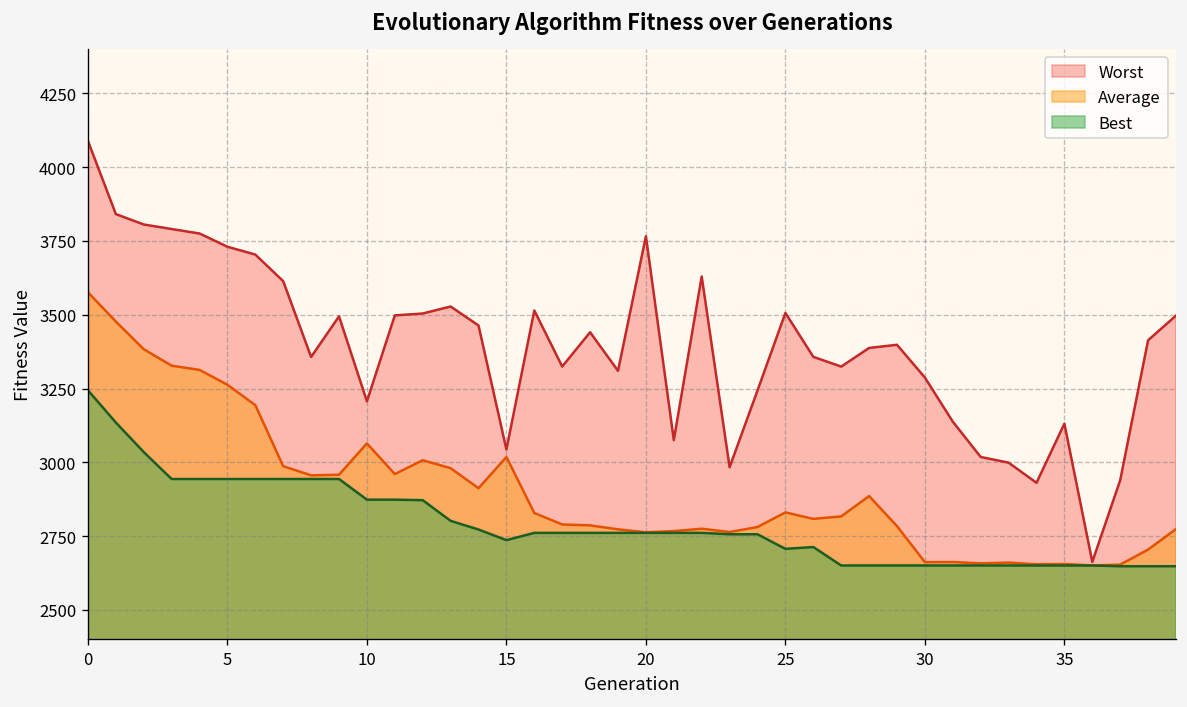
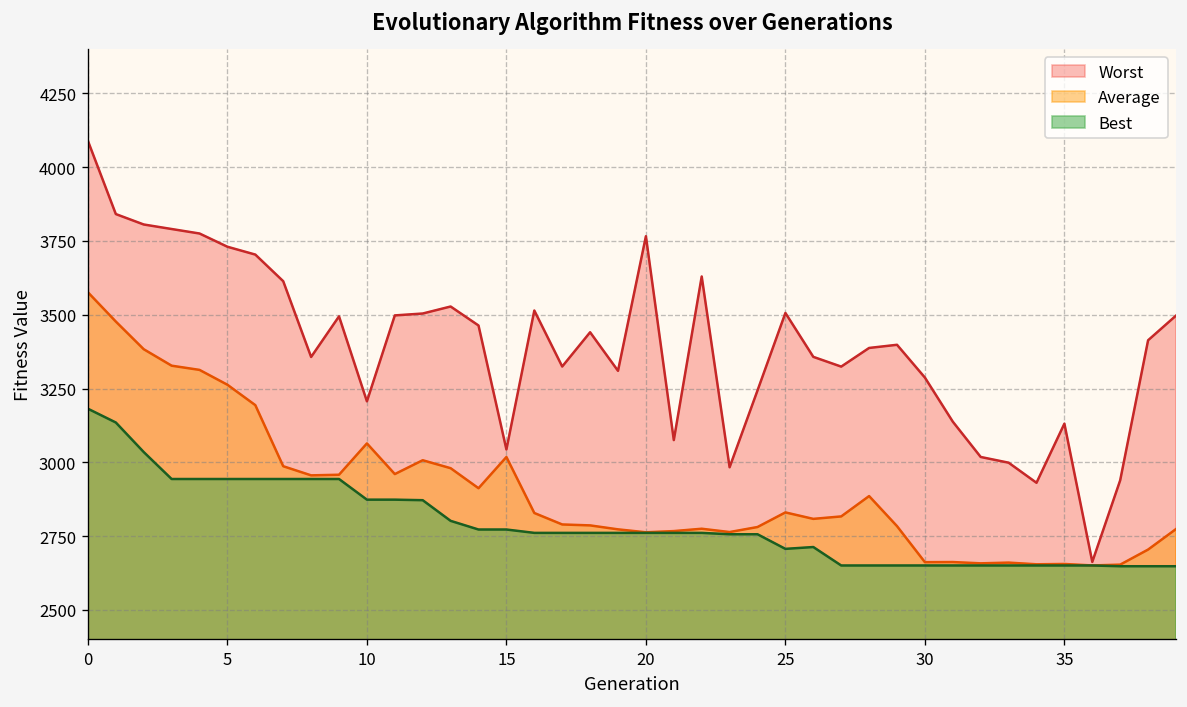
  {
    "Worst": {
      "0": 4090,
      "5": 3730,
      "10": 3210,
      "15": 3040,
      "20": 3770,
      "25": 3510,
      "30": 3290,
      "35": 3130
    },
    "Average": {
      "0": 3580,
      "5": 3260,
      "10": 3060,
      "15": 3020,
      "25": 2830,
      "30": 2660
    },
    "Best": {
-     "0": 3240,
+     "0": 3180,
      "5": 2940,
      "10": 2870,
-     "15": 2740,
+     "15": 2770,
      "25": 2710,
      "30": 2650
    }
  }
